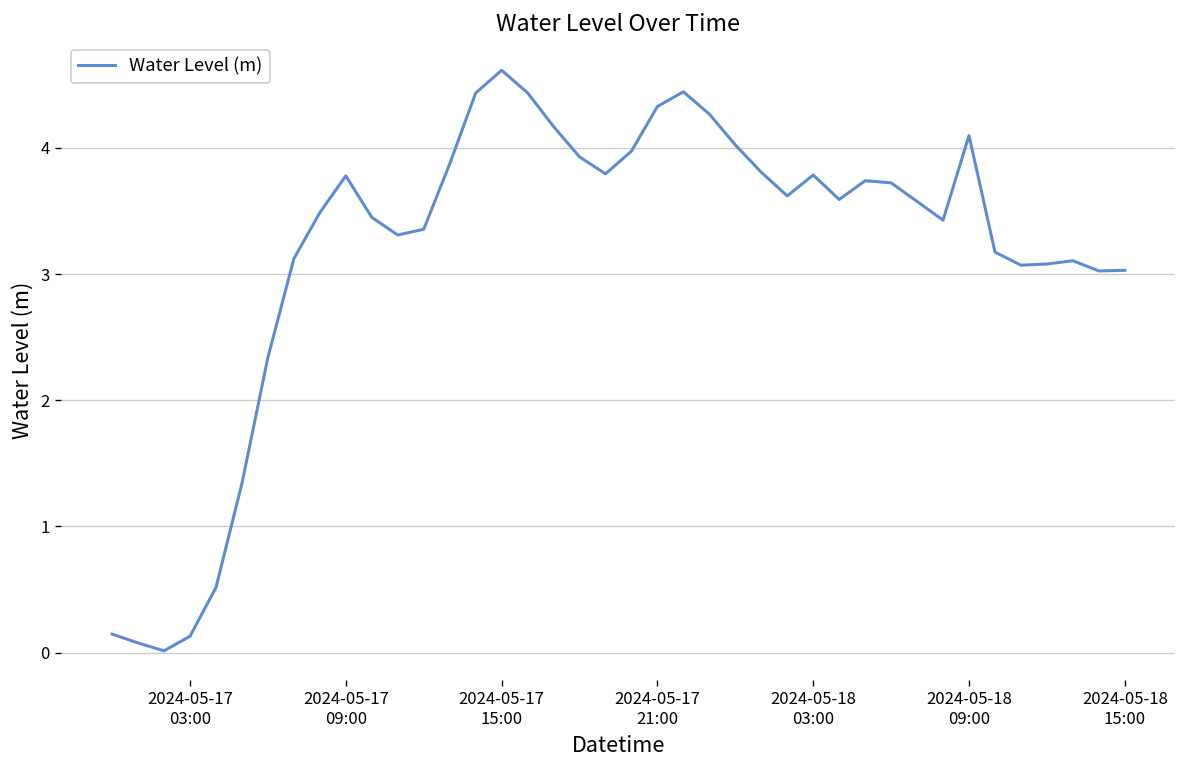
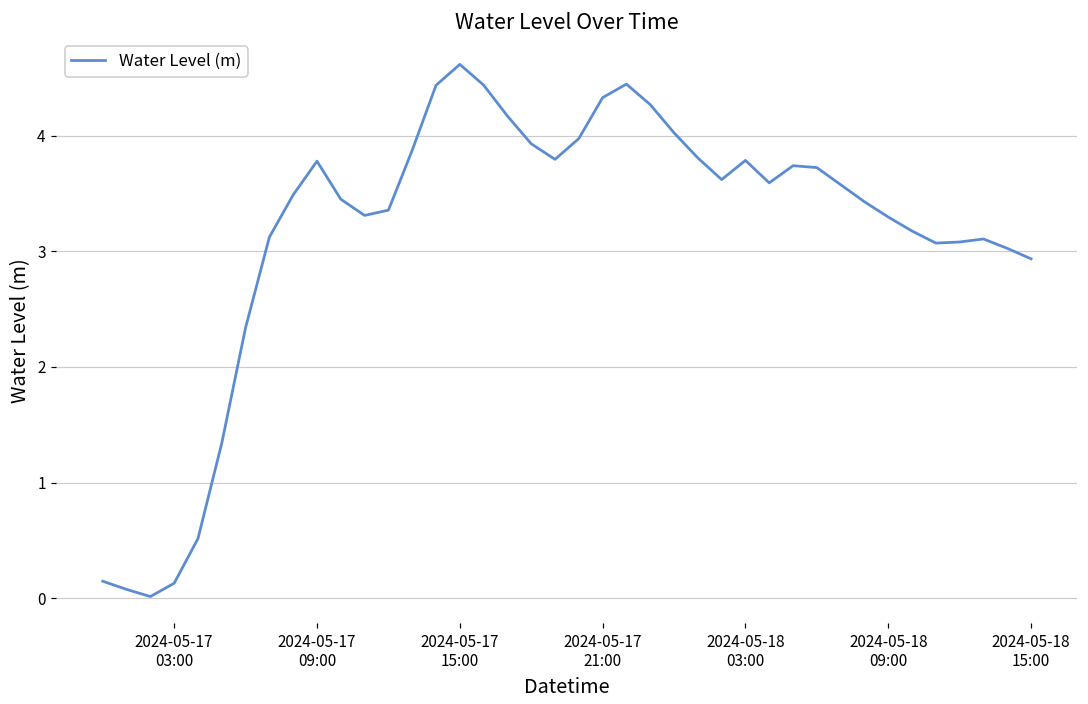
  {
    "2024-05-17 03:00": 0.13,
    "2024-05-17 09:00": 3.78,
    "2024-05-17 15:00": 4.61,
    "2024-05-17 21:00": 4.33,
    "2024-05-18 03:00": 3.78,
-   "2024-05-18 09:00": 4.10,
-   "2024-05-18 15:00": 3.03
+   "2024-05-18 09:00": 3.30,
+   "2024-05-18 15:00": 2.93
  }
